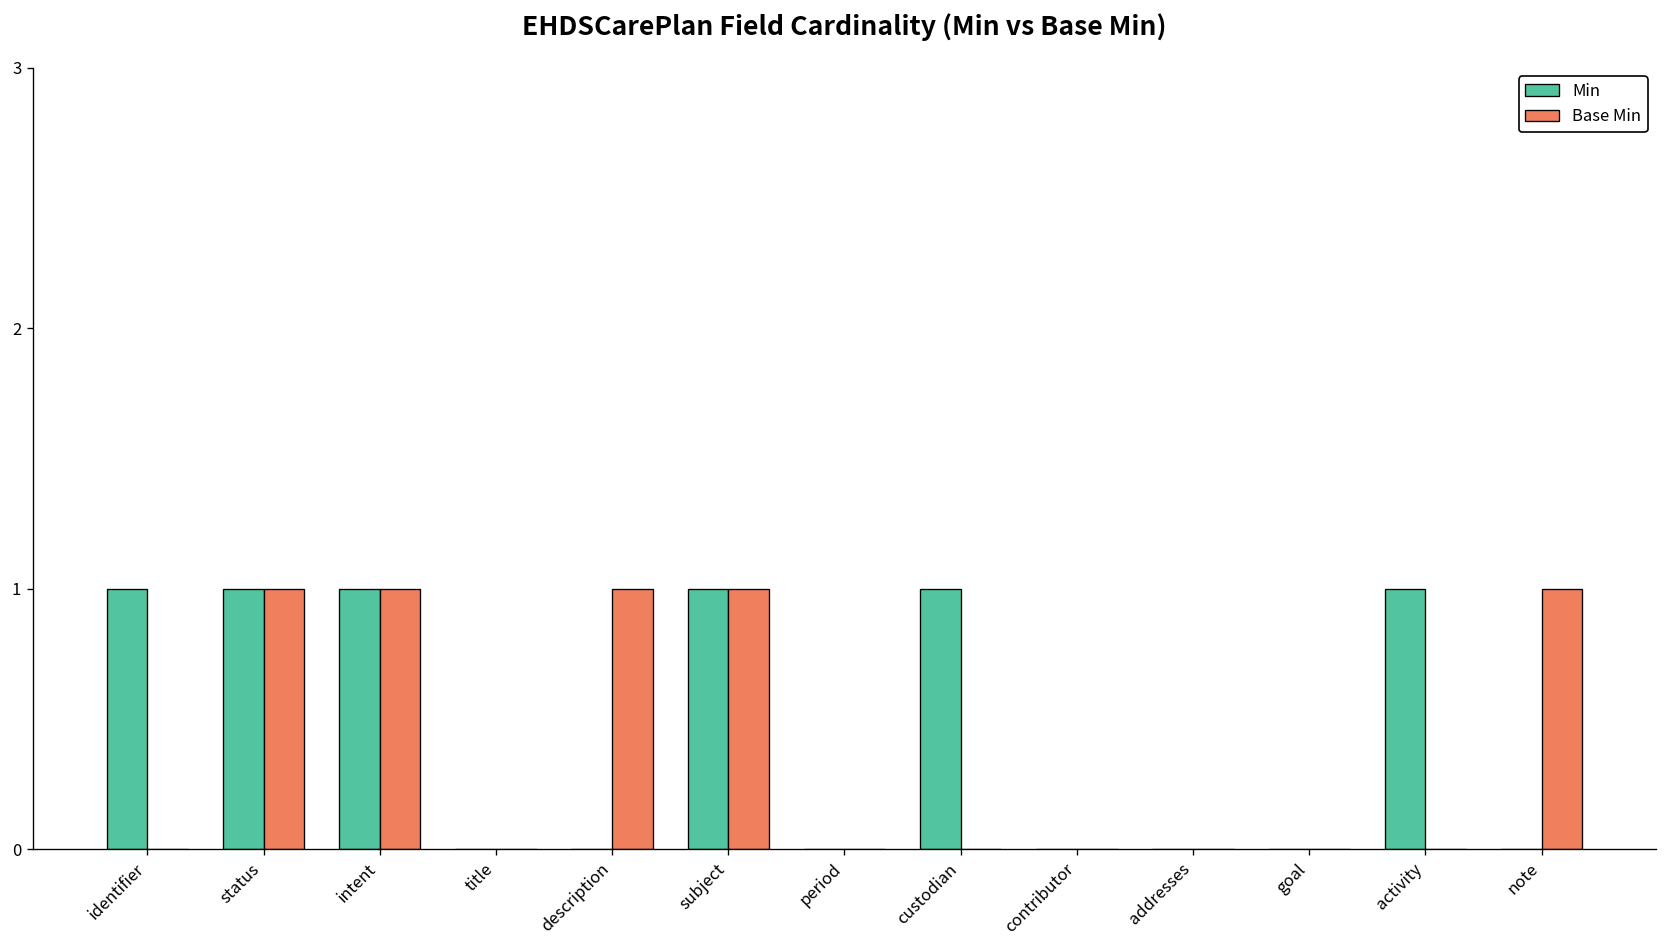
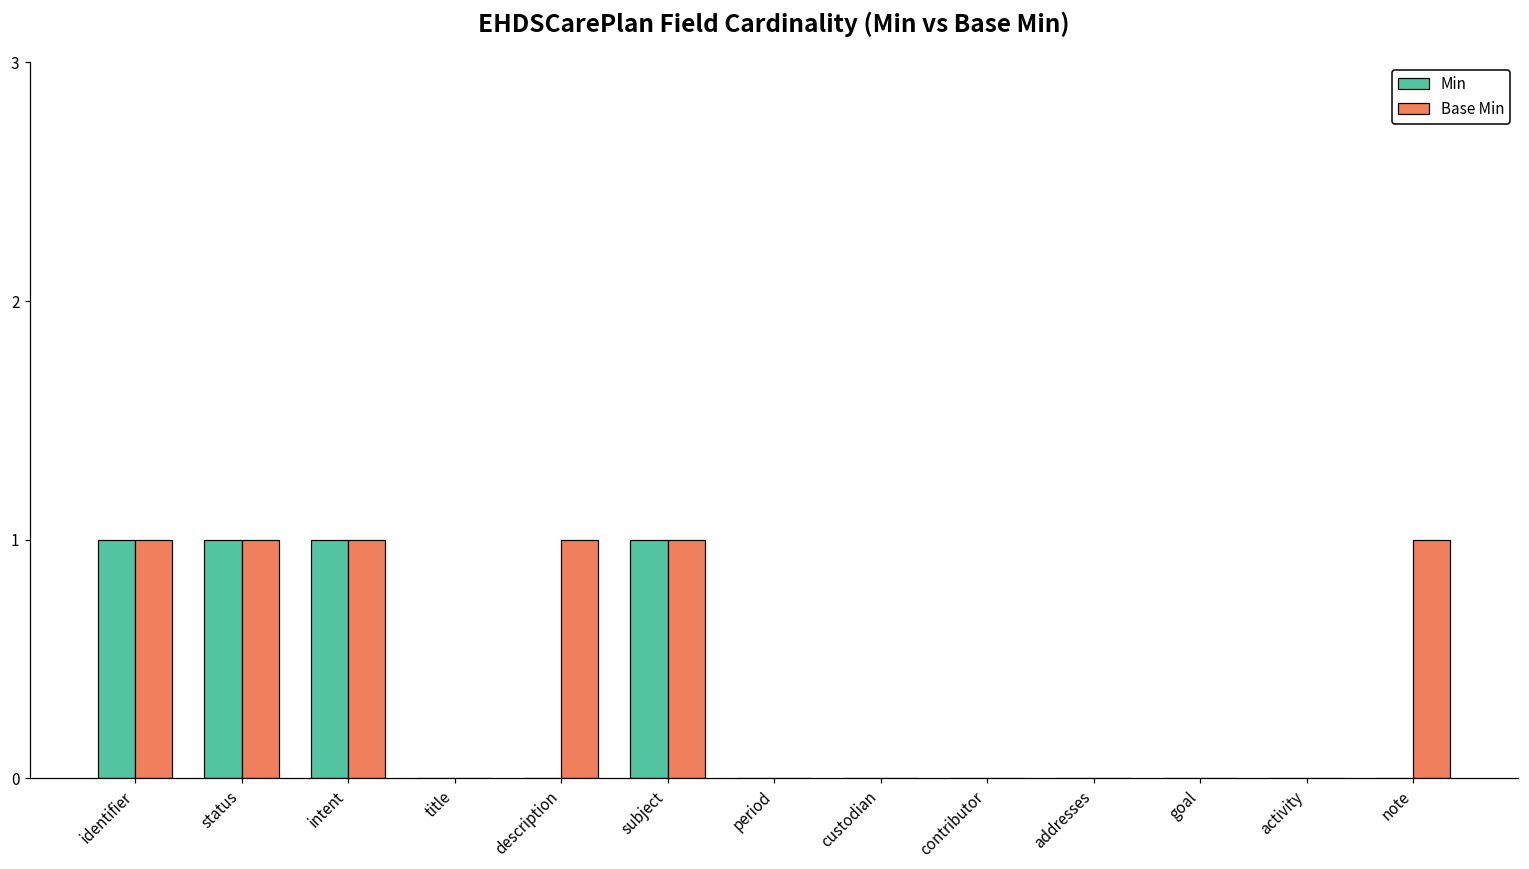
  {
    "Min": {
      "identifier": 1,
      "status": 1,
      "intent": 1,
      "title": 0,
      "description": 0,
      "subject": 1,
      "period": 0,
-     "custodian": 1,
+     "custodian": 0,
      "contributor": 0,
      "addresses": 0,
      "goal": 0,
-     "activity": 1,
+     "activity": 0,
      "note": 0
    },
    "Base Min": {
-     "identifier": 0,
+     "identifier": 1,
      "status": 1,
      "intent": 1,
      "title": 0,
      "description": 1,
      "subject": 1,
      "period": 0,
      "custodian": 0,
      "contributor": 0,
      "addresses": 0,
      "goal": 0,
      "activity": 0,
      "note": 1
    }
  }
